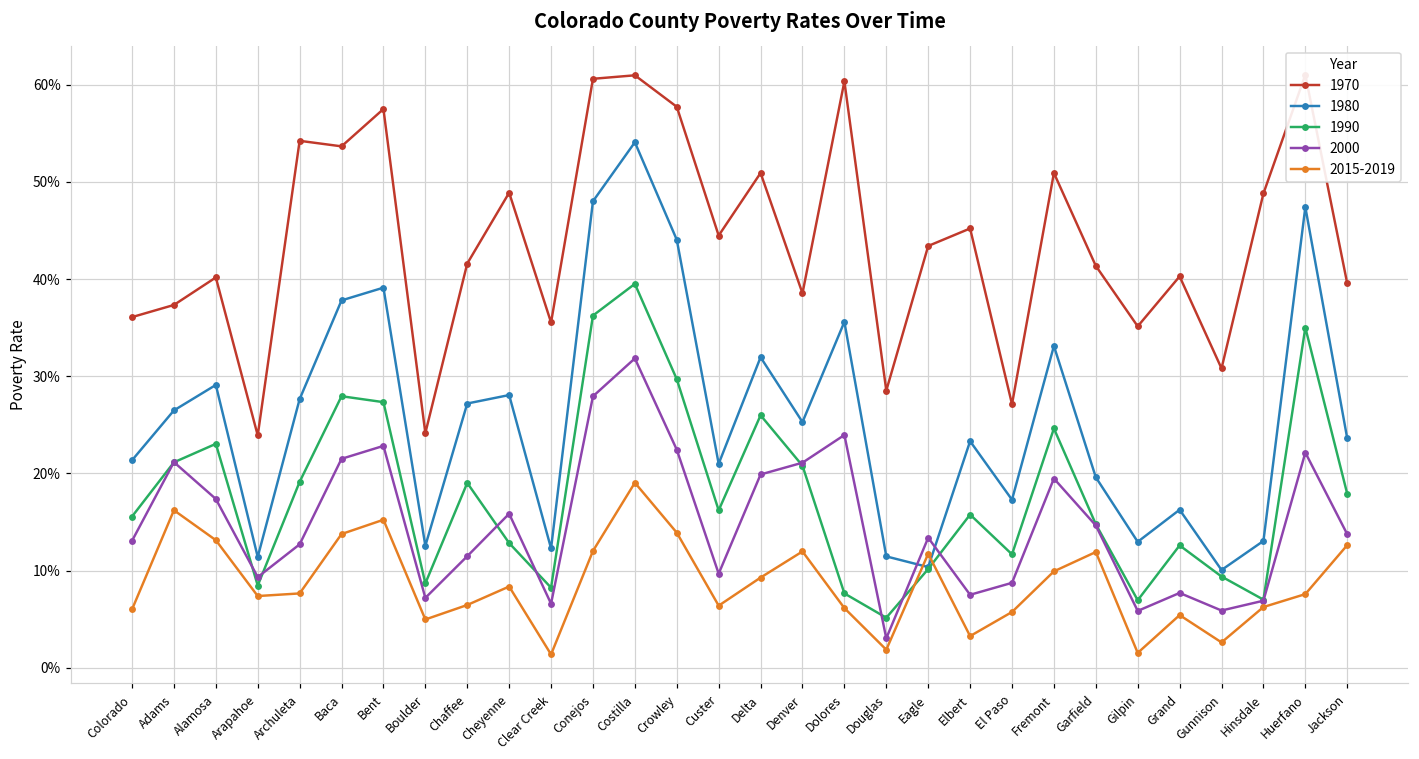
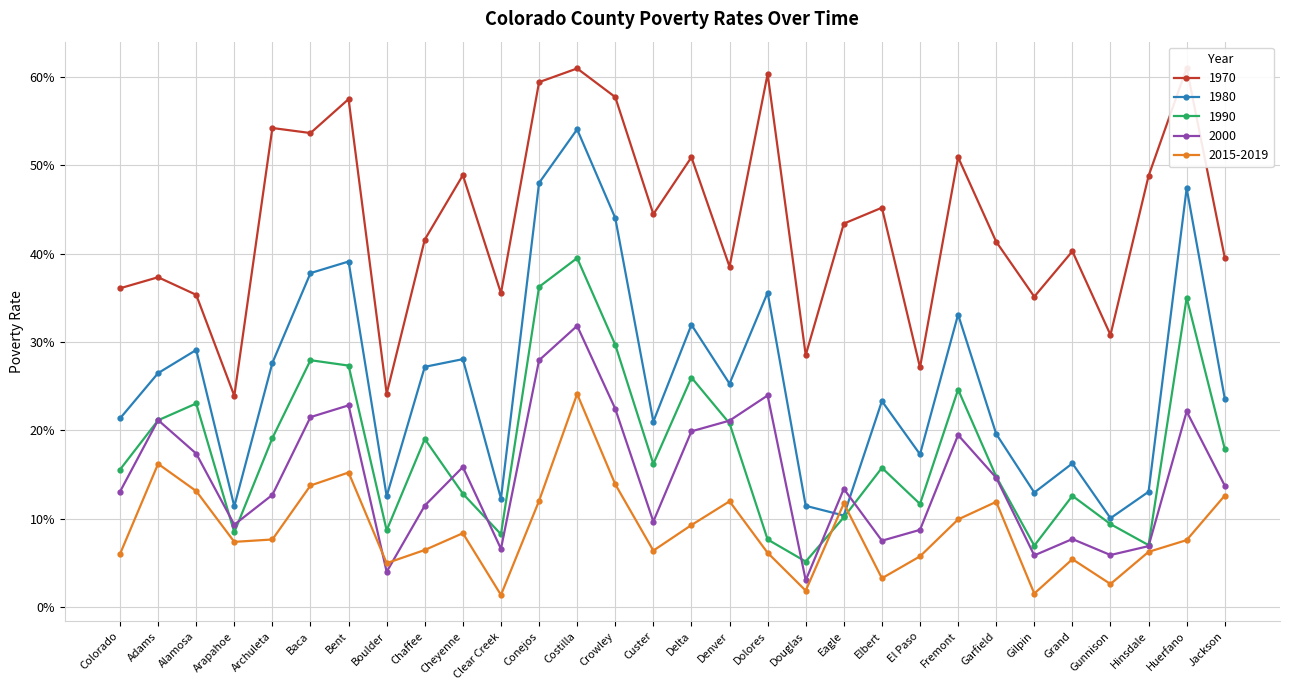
  {
    "1970": {
      "Colorado": "36%",
      "Adams": "37%",
-     "Alamosa": "40%",
+     "Alamosa": "35%",
      "Arapahoe": "24%",
      "Archuleta": "54%",
      "Baca": "54%",
      "Bent": "57%",
      "Boulder": "24%",
      "Chaffee": "42%",
      "Cheyenne": "49%",
      "Clear Creek": "36%",
-     "Conejos": "61%",
+     "Conejos": "59%",
      "Costilla": "61%",
      "Crowley": "58%",
      "Custer": "44%",
      "Delta": "51%",
      "Denver": "39%",
      "Dolores": "60%",
      "Douglas": "29%",
      "Eagle": "43%",
      "Elbert": "45%",
      "El Paso": "27%",
      "Fremont": "51%",
      "Garfield": "41%",
      "Gilpin": "35%",
      "Grand": "40%",
      "Gunnison": "31%",
      "Hinsdale": "49%",
      "Jackson": "40%"
    },
    "1980": {
      "Colorado": "21%",
      "Adams": "26%",
      "Alamosa": "29%",
      "Arapahoe": "11%",
      "Archuleta": "28%",
      "Baca": "38%",
      "Bent": "39%",
      "Boulder": "13%",
      "Chaffee": "27%",
      "Cheyenne": "28%",
      "Clear Creek": "12%",
      "Conejos": "48%",
      "Costilla": "54%",
      "Crowley": "44%",
      "Custer": "21%",
      "Delta": "32%",
      "Denver": "25%",
      "Dolores": "36%",
      "Douglas": "11%",
      "Elbert": "23%",
      "El Paso": "17%",
      "Fremont": "33%",
      "Garfield": "20%",
      "Gilpin": "13%",
      "Grand": "16%",
      "Gunnison": "10%",
      "Hinsdale": "13%",
      "Huerfano": "47%",
      "Jackson": "24%"
    },
    "1990": {
      "Colorado": "16%",
      "Alamosa": "23%",
      "Arapahoe": "8%",
      "Archuleta": "19%",
      "Baca": "28%",
      "Bent": "27%",
      "Boulder": "9%",
      "Chaffee": "19%",
      "Cheyenne": "13%",
      "Clear Creek": "8%",
      "Conejos": "36%",
      "Costilla": "40%",
      "Crowley": "30%",
      "Custer": "16%",
      "Delta": "26%",
      "Denver": "21%",
      "Dolores": "8%",
      "Douglas": "5%",
      "Elbert": "16%",
      "El Paso": "12%",
      "Fremont": "25%",
      "Gilpin": "7%",
      "Grand": "13%",
      "Gunnison": "9%",
      "Huerfano": "35%",
      "Jackson": "18%"
    },
    "2000": {
      "Colorado": "13%",
      "Alamosa": "17%",
      "Arapahoe": "9%",
      "Archuleta": "13%",
      "Baca": "22%",
      "Bent": "23%",
-     "Boulder": "7%",
+     "Boulder": "4%",
      "Chaffee": "11%",
      "Cheyenne": "16%",
      "Clear Creek": "7%",
      "Conejos": "28%",
      "Costilla": "32%",
      "Crowley": "22%",
      "Custer": "10%",
      "Delta": "20%",
      "Denver": "21%",
      "Dolores": "24%",
      "Douglas": "3%",
      "Eagle": "13%",
      "Elbert": "8%",
      "El Paso": "9%",
      "Fremont": "19%",
      "Gilpin": "6%",
      "Grand": "8%",
      "Gunnison": "6%",
      "Huerfano": "22%",
      "Jackson": "14%"
    },
    "2015-2019": {
      "Colorado": "6%",
      "Adams": "16%",
      "Alamosa": "13%",
      "Arapahoe": "7%",
      "Archuleta": "8%",
      "Baca": "14%",
      "Bent": "15%",
      "Boulder": "5%",
      "Chaffee": "6%",
      "Cheyenne": "8%",
      "Clear Creek": "1%",
      "Conejos": "12%",
-     "Costilla": "19%",
+     "Costilla": "24%",
      "Crowley": "14%",
      "Custer": "6%",
      "Delta": "9%",
      "Denver": "12%",
      "Dolores": "6%",
      "Douglas": "2%",
      "Eagle": "12%",
      "Elbert": "3%",
      "El Paso": "6%",
      "Fremont": "10%",
      "Garfield": "12%",
      "Gilpin": "2%",
      "Grand": "5%",
      "Gunnison": "3%",
      "Hinsdale": "6%",
      "Huerfano": "8%",
      "Jackson": "13%"
    }
  }
